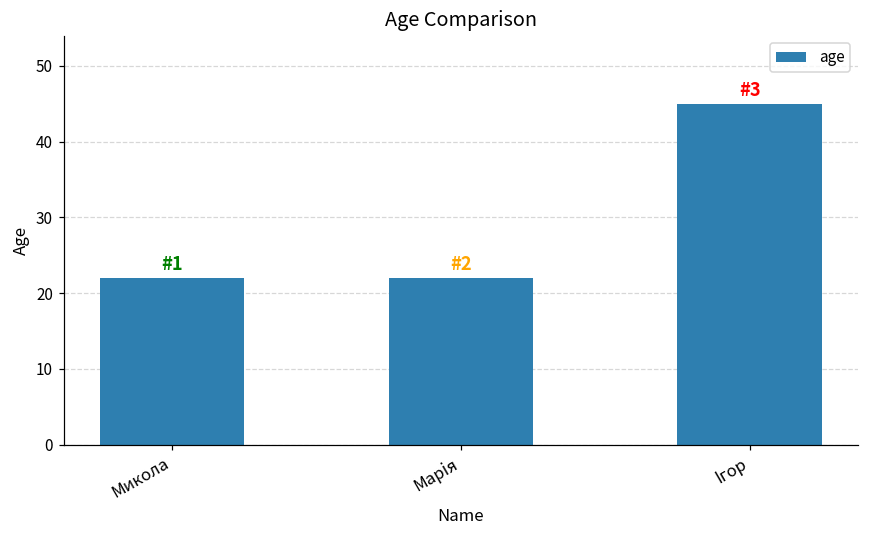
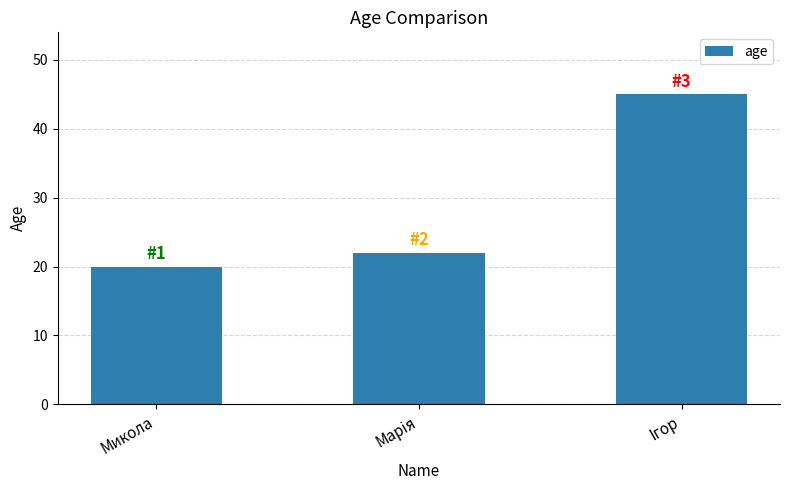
  {
-   "Микола": 22
+   "Микола": 20
  }
